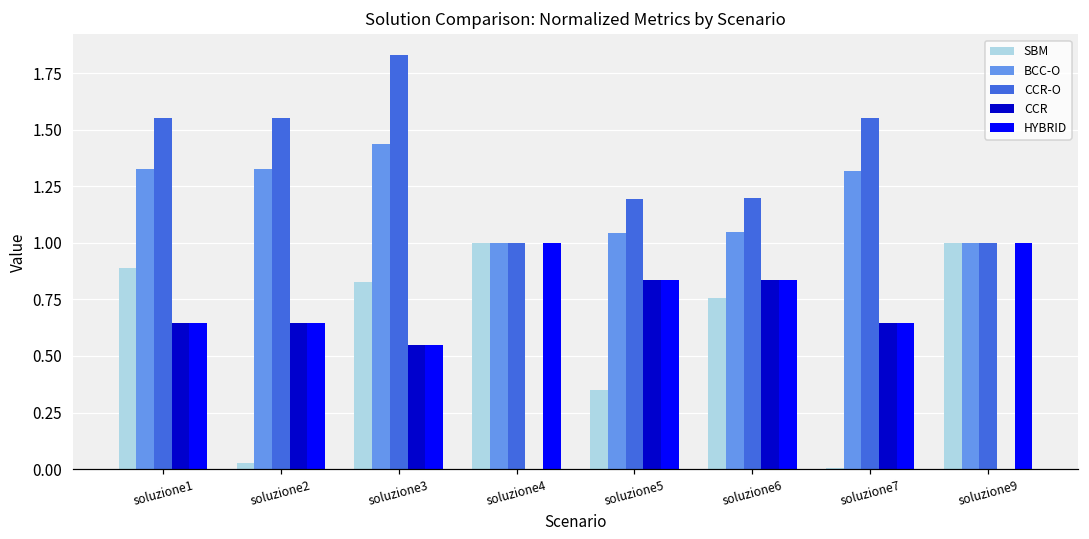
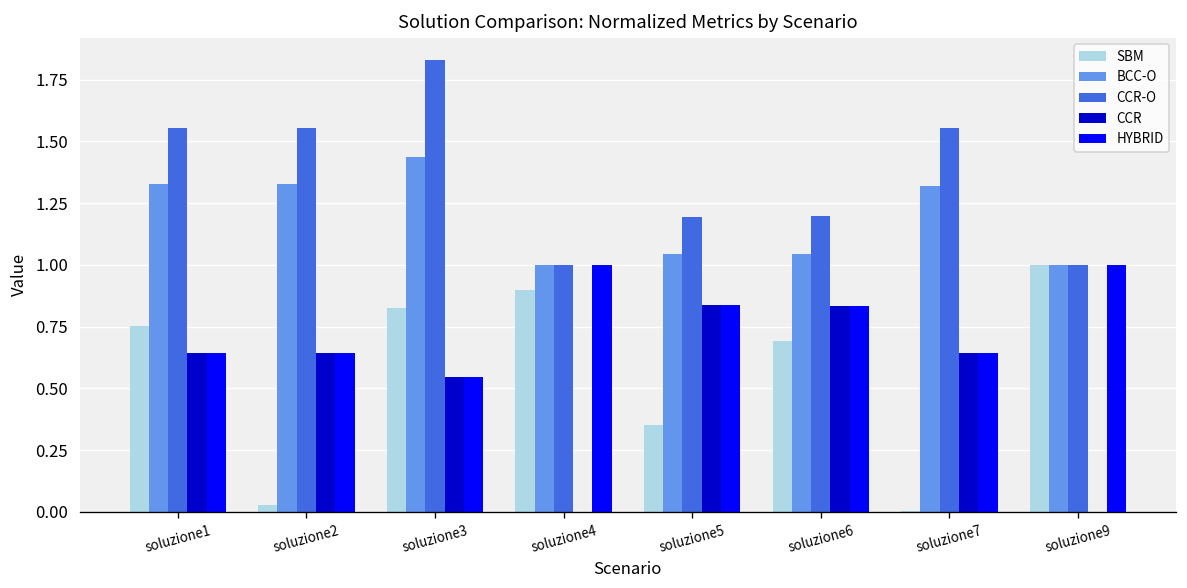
  {
    "SBM": {
-     "soluzione1": 0.89,
+     "soluzione1": 0.75,
      "soluzione2": 0.03,
      "soluzione3": 0.83,
-     "soluzione4": 1.0,
+     "soluzione4": 0.9,
      "soluzione5": 0.35,
-     "soluzione6": 0.76,
+     "soluzione6": 0.69,
      "soluzione9": 1.00
    }
  }
